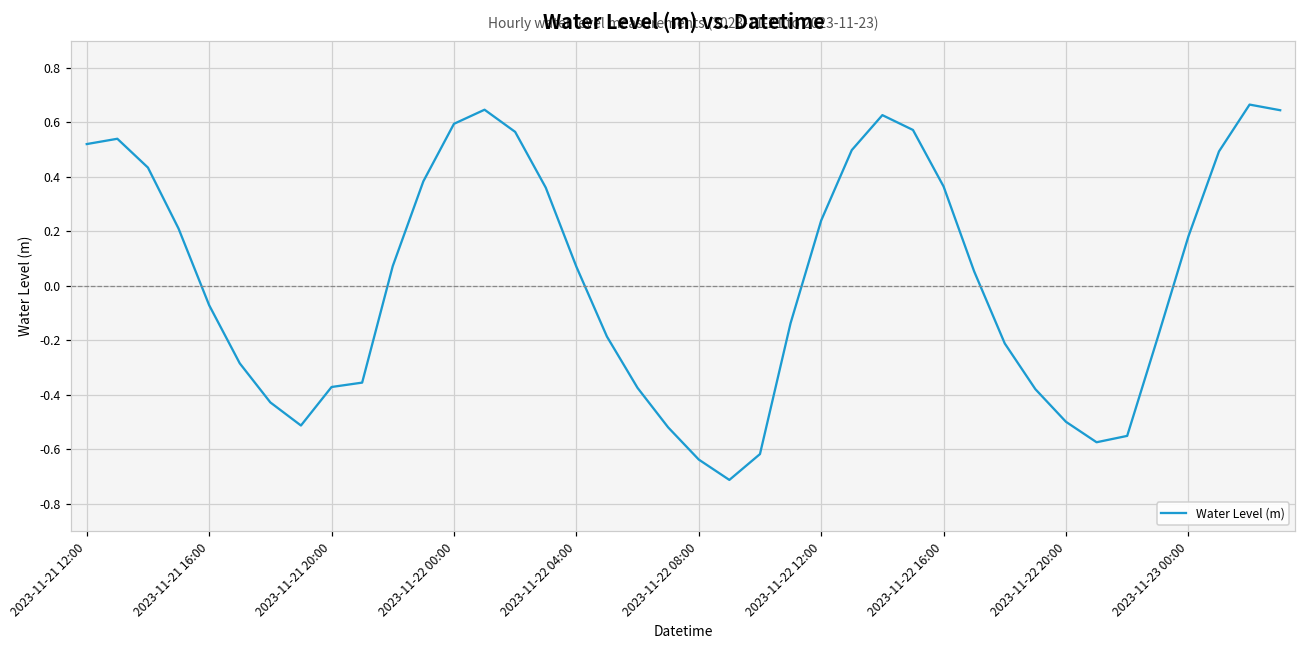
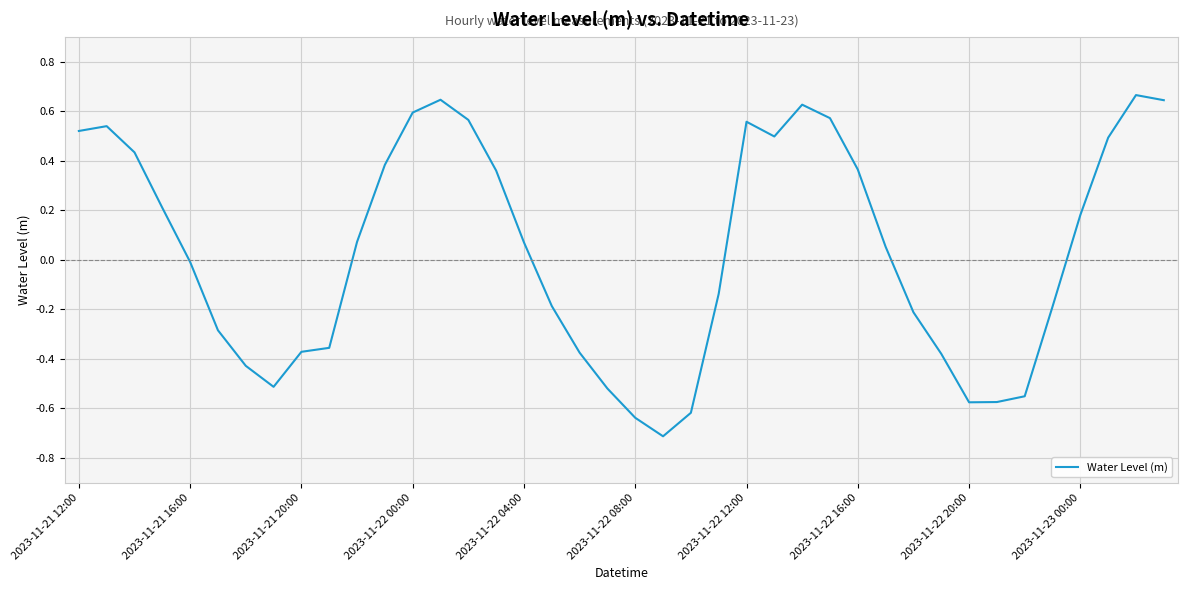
  {
    "2023-11-21 12:00": 0.52,
-   "2023-11-21 16:00": -0.07,
+   "2023-11-21 16:00": -0.01,
    "2023-11-21 20:00": -0.37,
    "2023-11-22 00:00": 0.59,
    "2023-11-22 04:00": 0.07,
    "2023-11-22 08:00": -0.64,
-   "2023-11-22 12:00": 0.24,
+   "2023-11-22 12:00": 0.56,
    "2023-11-22 16:00": 0.36,
-   "2023-11-22 20:00": -0.50,
+   "2023-11-22 20:00": -0.58,
    "2023-11-23 00:00": 0.18
  }
